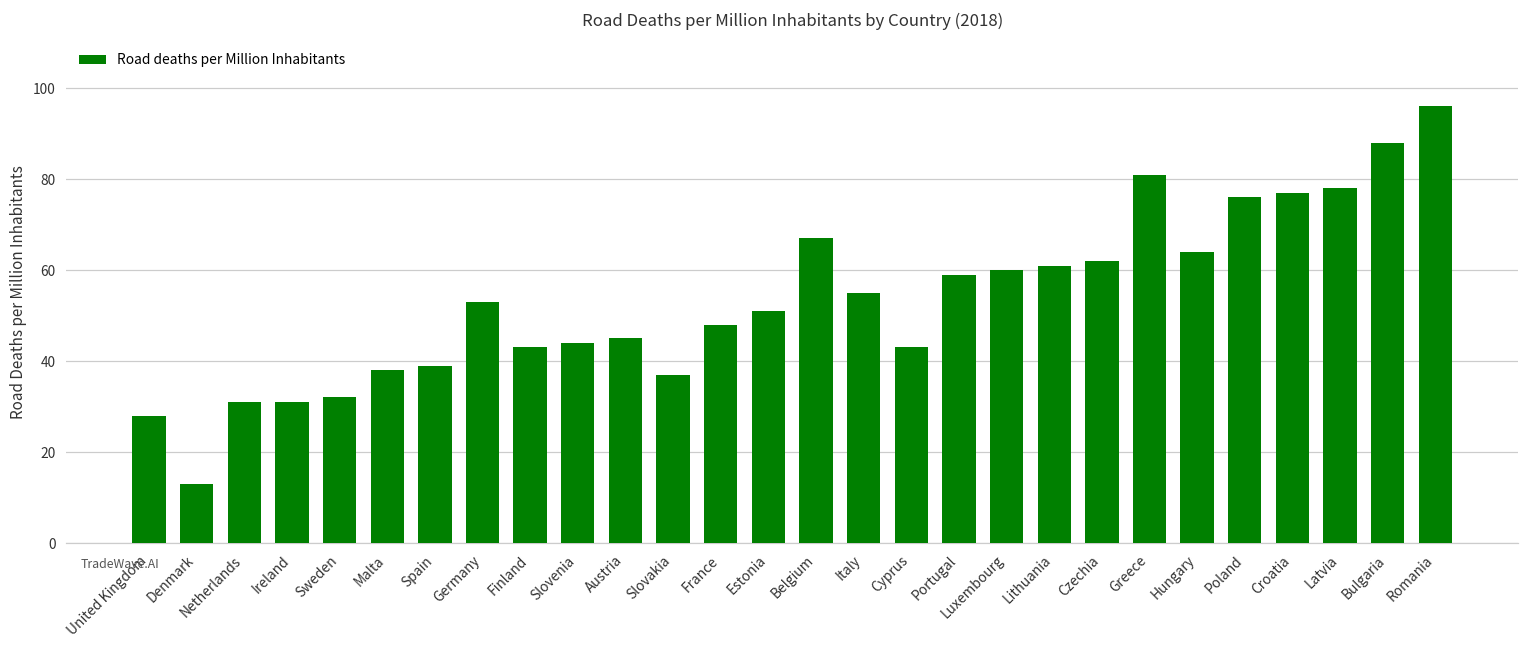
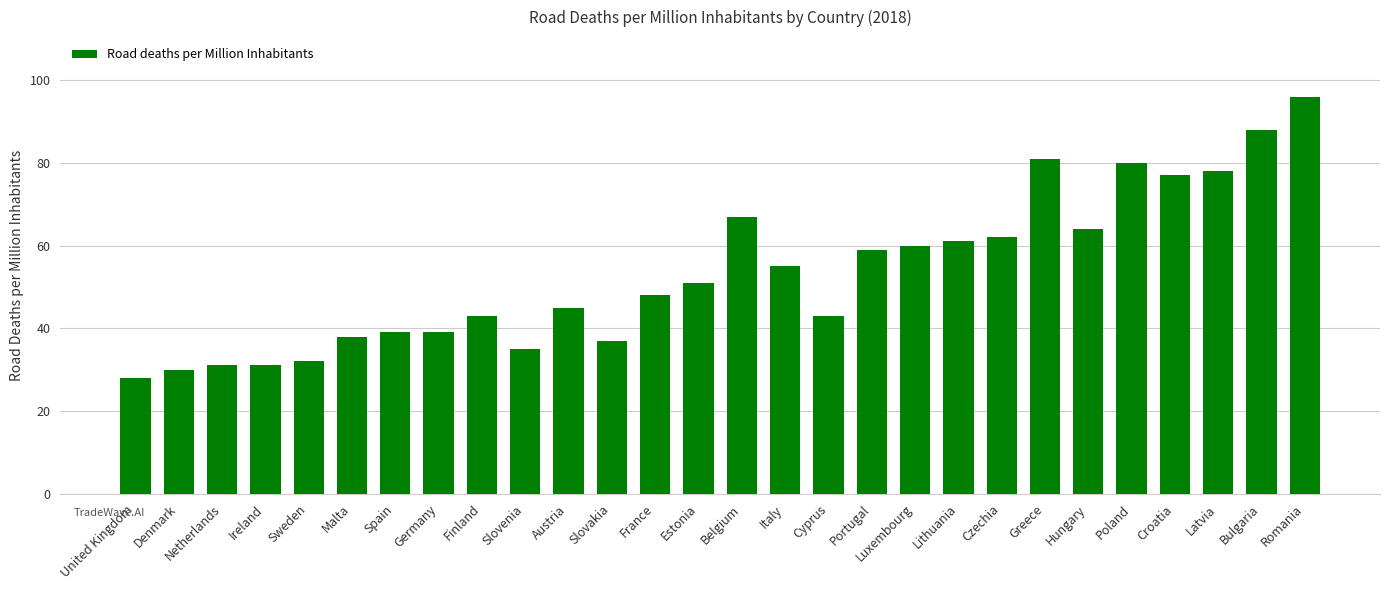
  {
    "United Kingdom": 28,
-   "Denmark": 13,
+   "Denmark": 30,
    "Netherlands": 31,
    "Ireland": 31,
    "Sweden": 32,
    "Malta": 38,
    "Spain": 39,
-   "Germany": 53,
+   "Germany": 39,
    "Finland": 43,
-   "Slovenia": 44,
+   "Slovenia": 35,
    "Austria": 45,
    "Slovakia": 37,
    "France": 48,
    "Estonia": 51,
    "Belgium": 67,
    "Italy": 55,
    "Cyprus": 43,
    "Portugal": 59,
    "Luxembourg": 60,
    "Lithuania": 61,
    "Czechia": 62,
    "Greece": 81,
    "Hungary": 64,
-   "Poland": 76,
+   "Poland": 80,
    "Croatia": 77,
    "Latvia": 78,
    "Bulgaria": 88,
    "Romania": 96
  }
